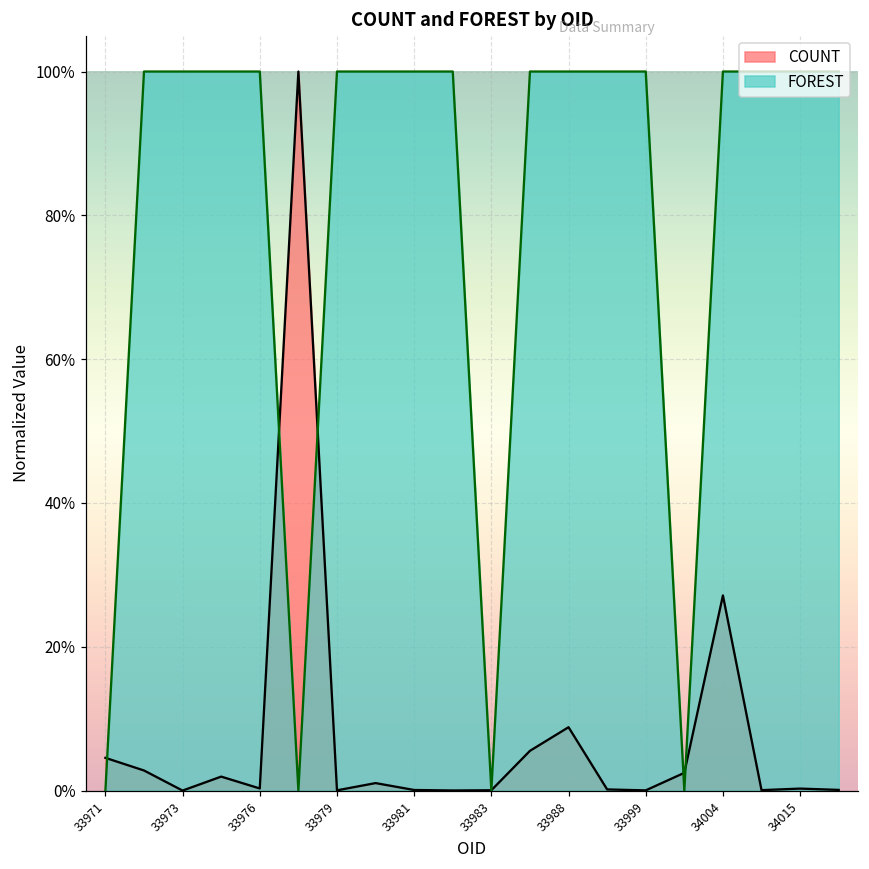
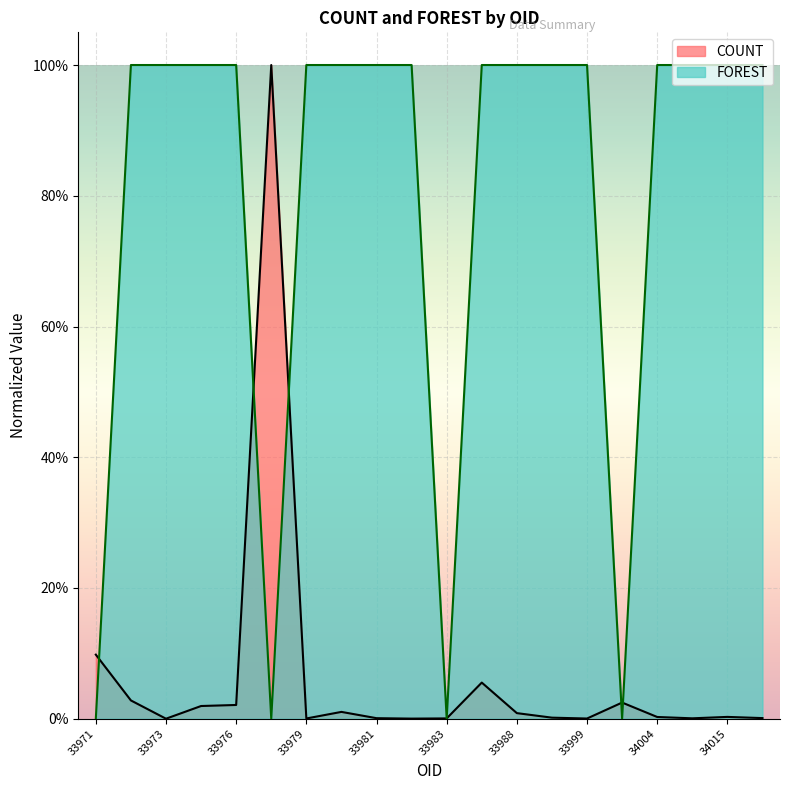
  {
    "COUNT": {
-     "33971": "5%",
+     "33971": "10%",
      "33973": "0%",
-     "33976": "0%",
+     "33976": "2%",
      "33979": "0%",
      "33981": "0%",
-     "33988": "9%",
+     "33988": "1%",
      "33999": "0%",
-     "34004": "27%",
+     "34004": "0%",
      "34015": "0%"
    },
    "FOREST": {
      "33971": "0%",
      "33973": "100%",
      "33976": "100%",
      "33979": "100%",
      "33981": "100%",
      "33988": "100%",
      "33999": "100%",
      "34004": "100%"
    }
  }
